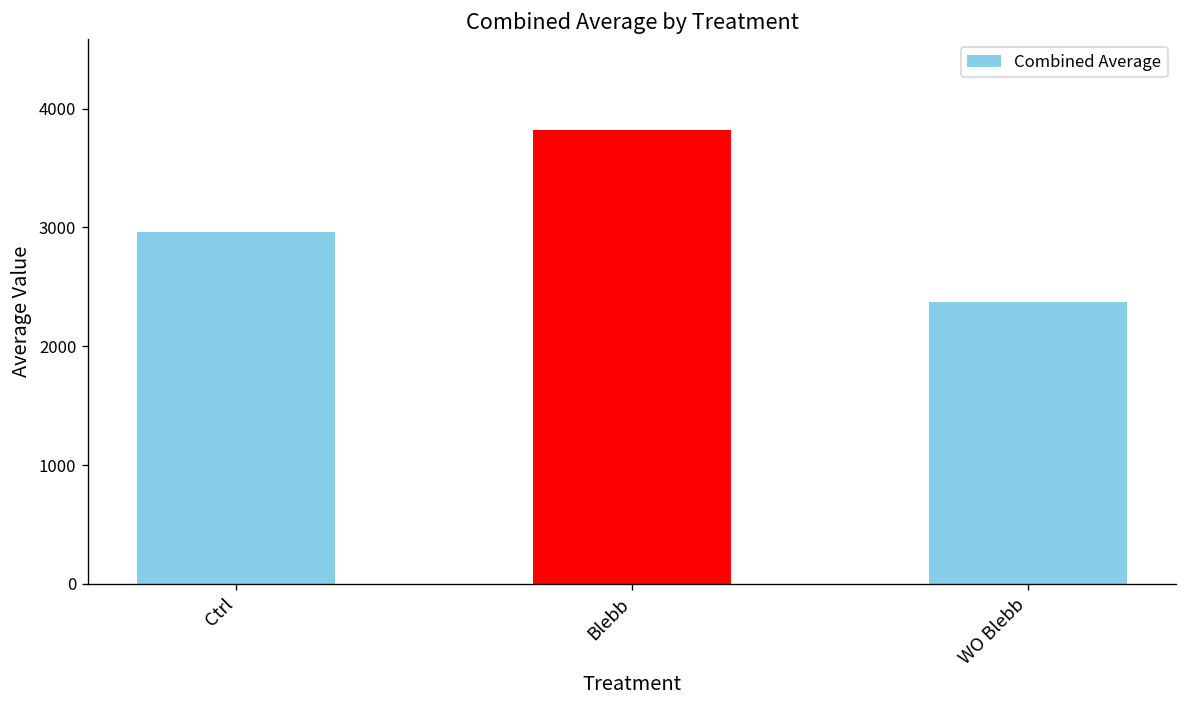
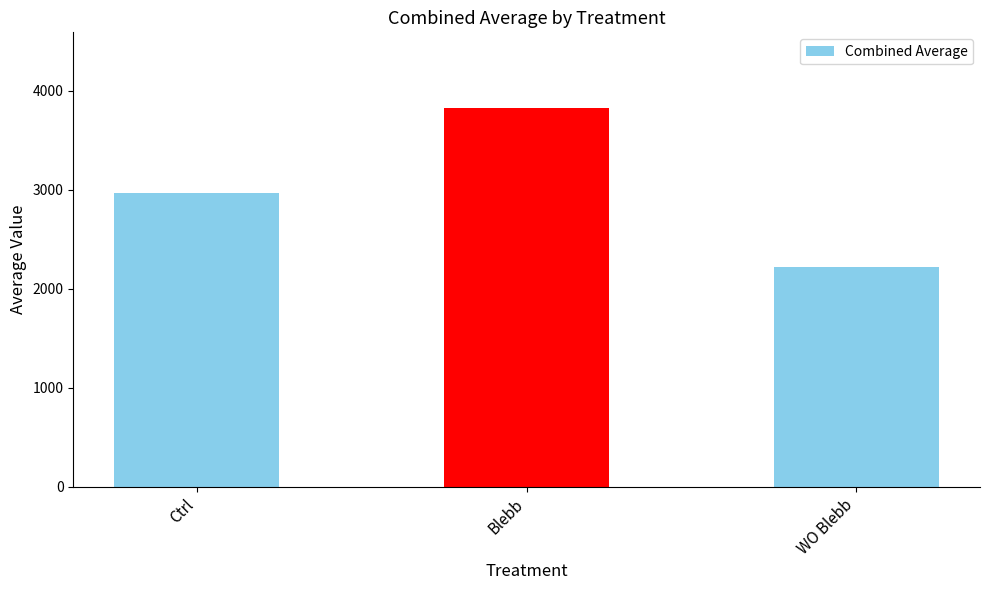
  {
    "Ctrl": 3000,
    "Blebb": 3800,
-   "WO Blebb": 2400
+   "WO Blebb": 2200
  }
